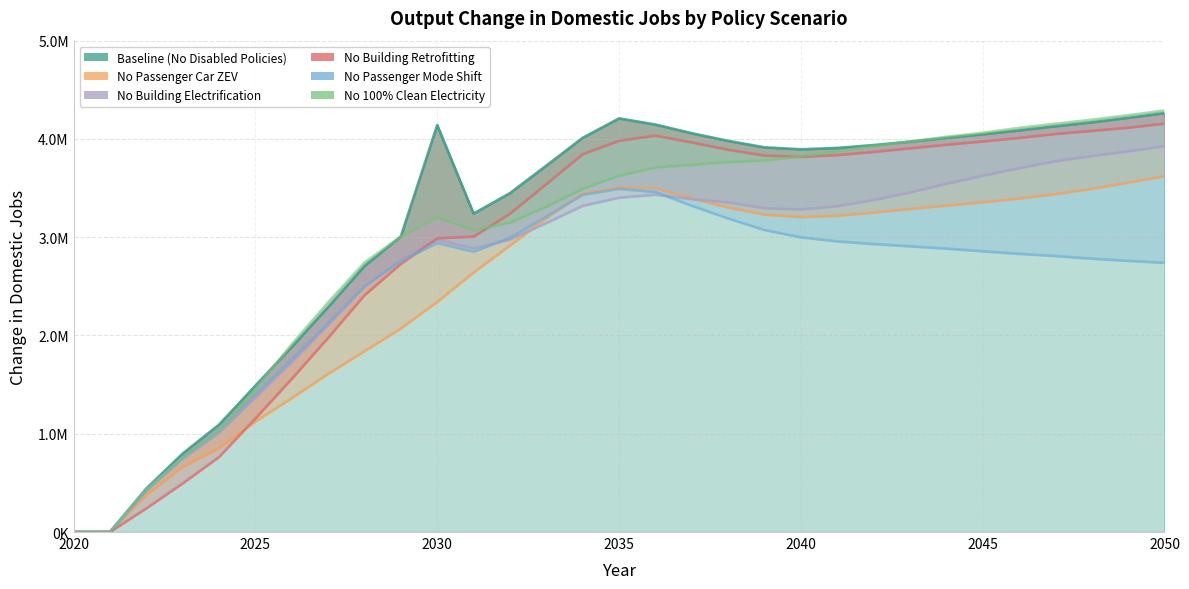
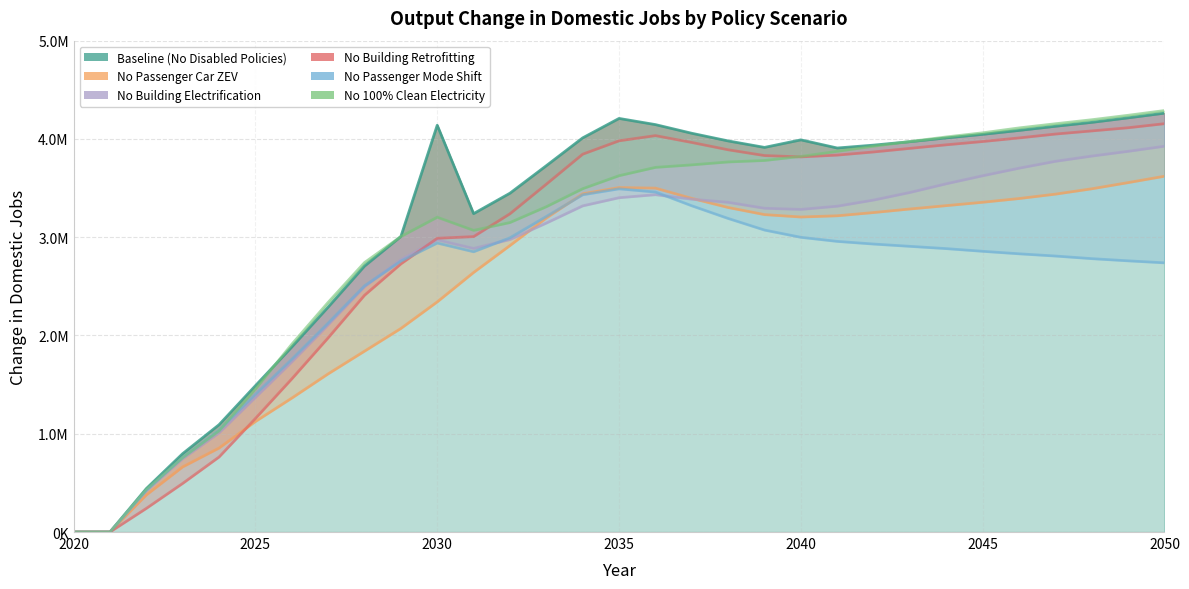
  {
    "Baseline (No Disabled Policies)": {
-     "2040": 3900000,
+     "2040": 4000000,
      "2050": 4300000
    }
  }
